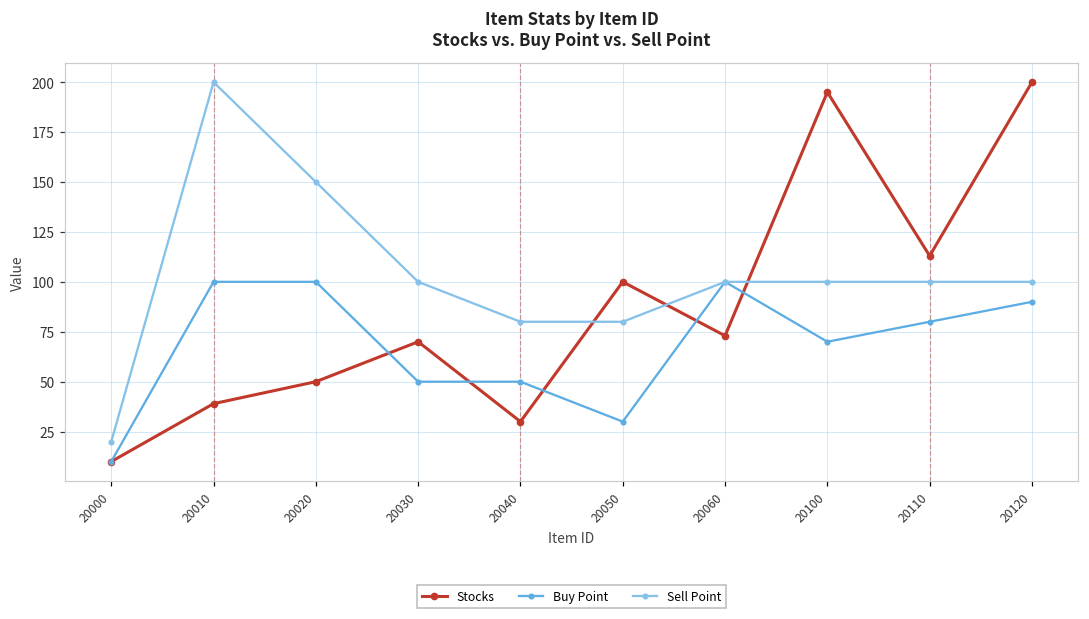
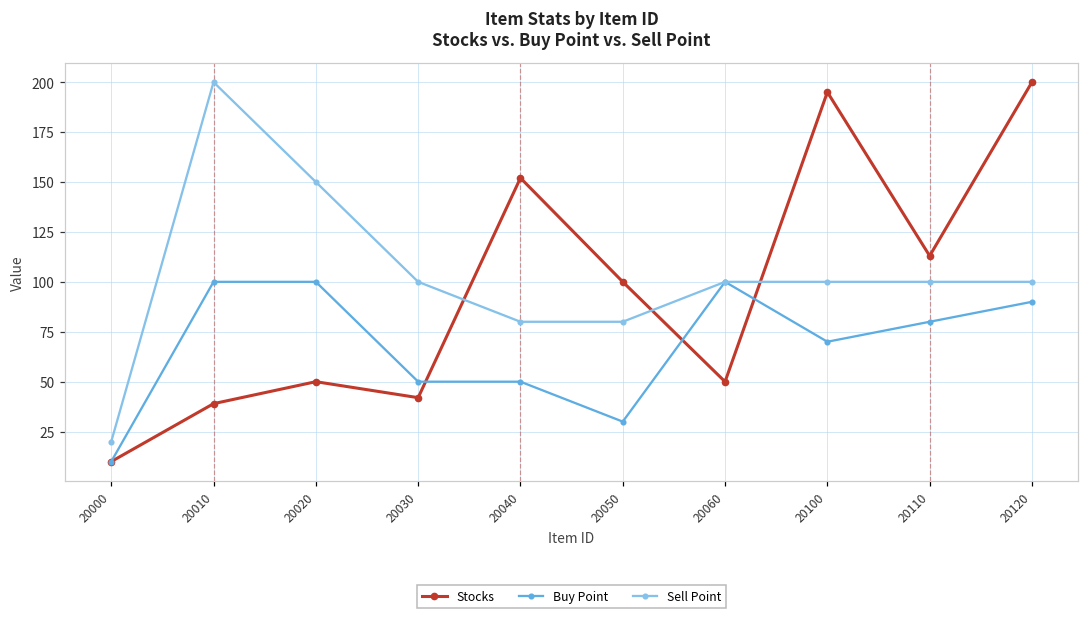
  {
    "Stocks": {
      "20010": 39,
      "20020": 50,
-     "20030": 70,
-     "20040": 30,
+     "20030": 42,
+     "20040": 152,
      "20050": 100,
-     "20060": 73,
+     "20060": 50,
      "20100": 195,
      "20110": 113,
      "20120": 200
    }
  }
